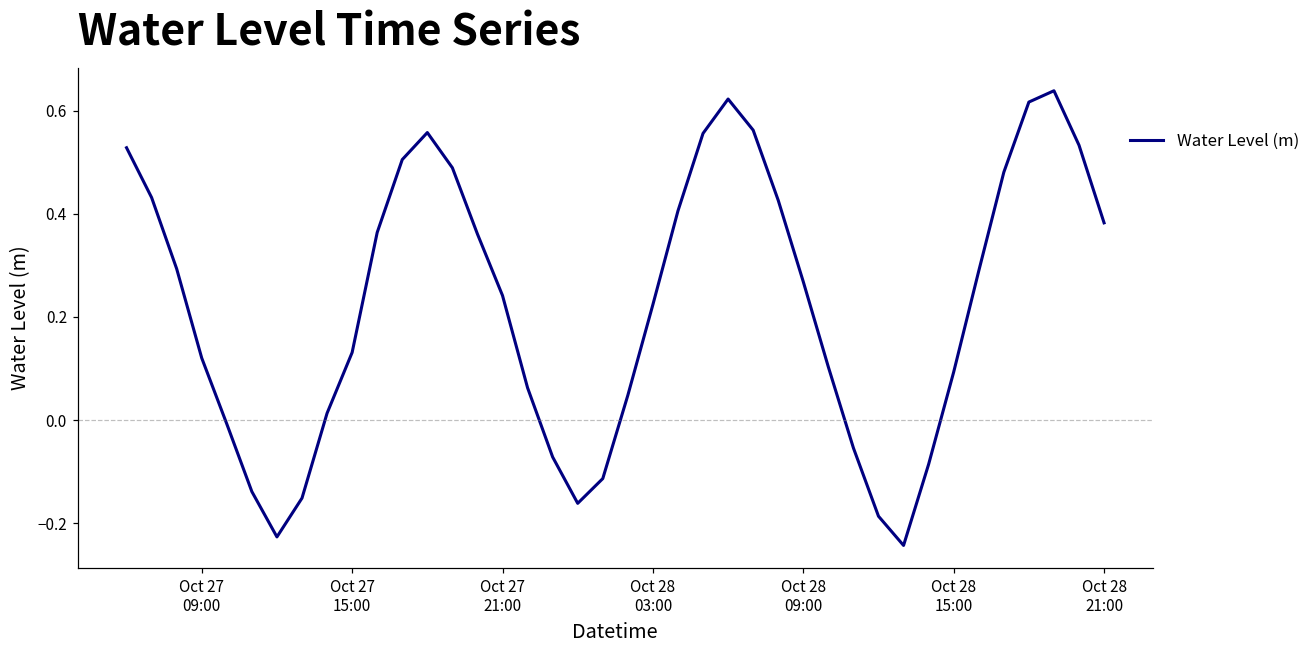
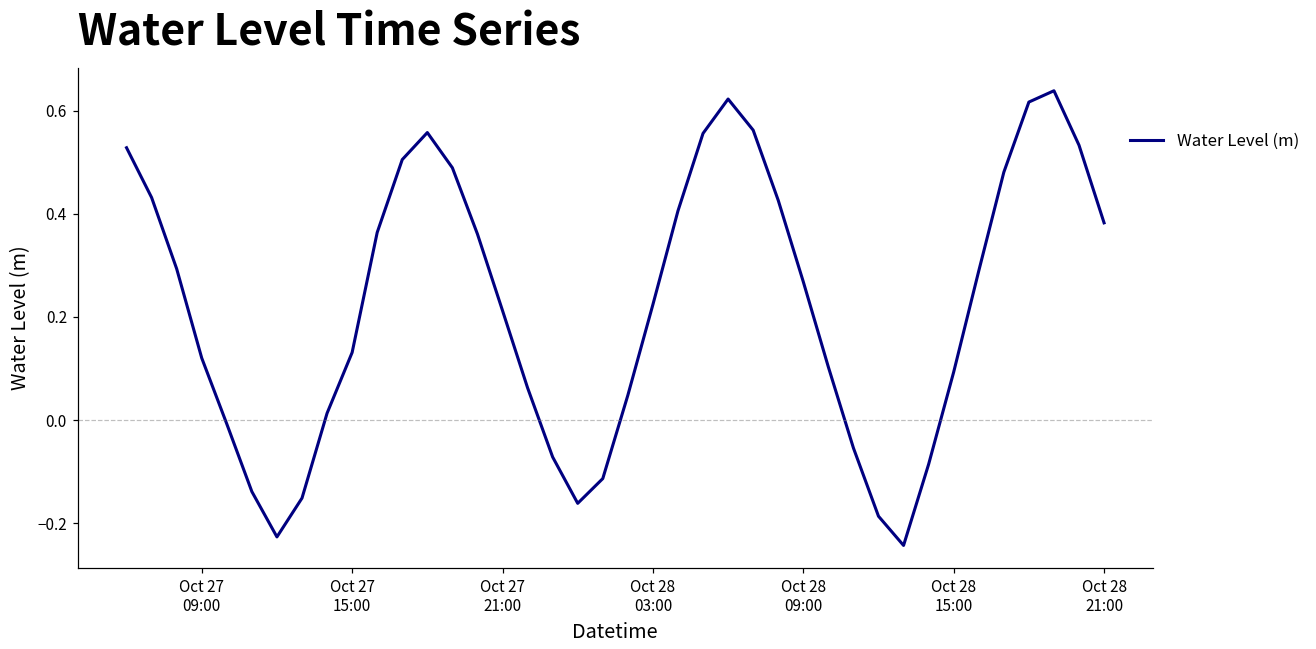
  {
    "Oct 27 09:00": 0.12,
    "Oct 27 15:00": 0.13,
-   "Oct 27 21:00": 0.24,
+   "Oct 27 21:00": 0.21,
    "Oct 28 03:00": 0.22,
    "Oct 28 09:00": 0.27,
    "Oct 28 15:00": 0.09,
    "Oct 28 21:00": 0.38
  }
